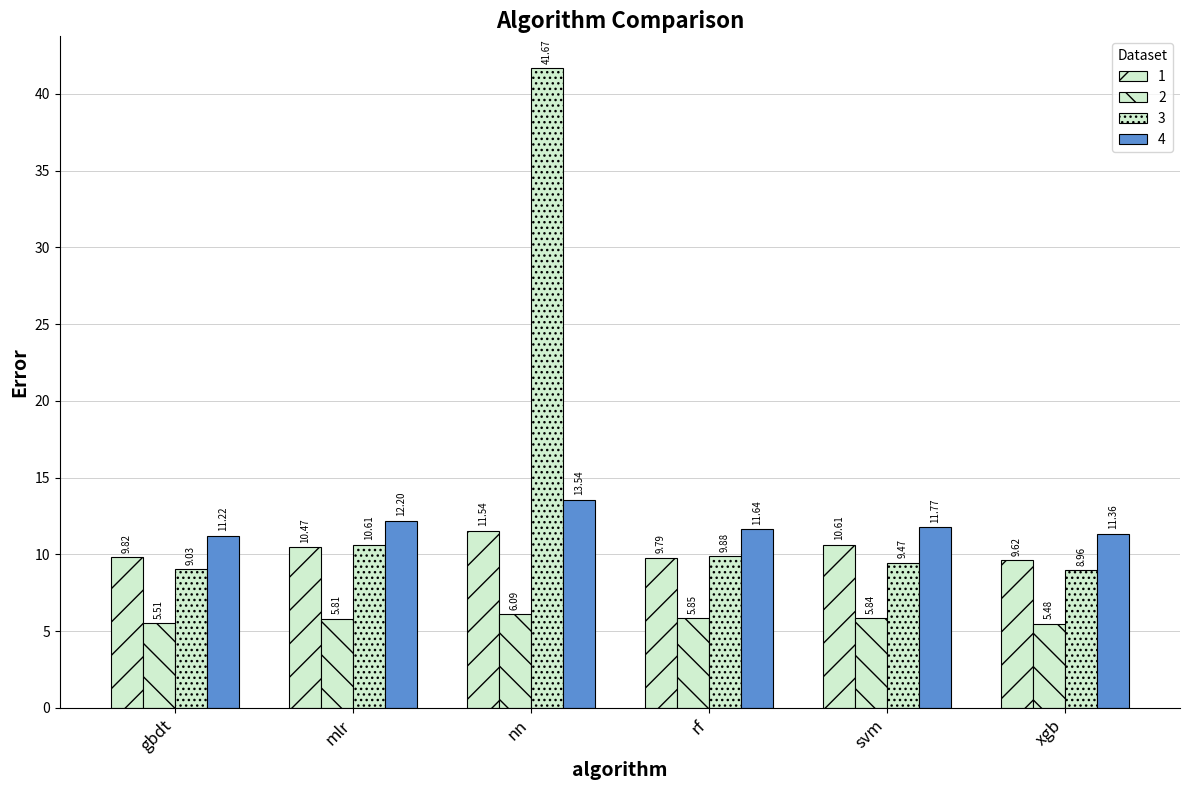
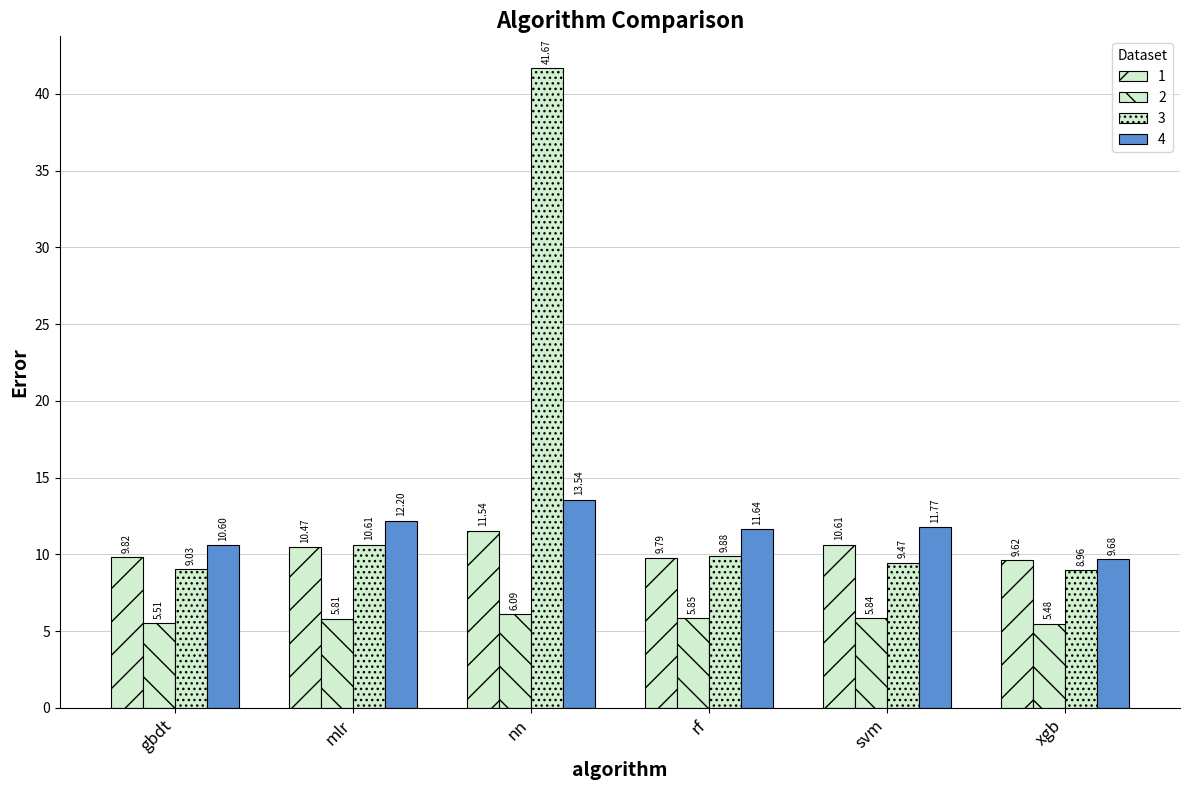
  {
    "4": {
-     "gbdt": 11.22,
+     "gbdt": 10.60,
      "mlr": 12.20,
      "nn": 13.54,
      "rf": 11.64,
      "svm": 11.77,
-     "xgb": 11.36
+     "xgb": 9.68
    }
  }
